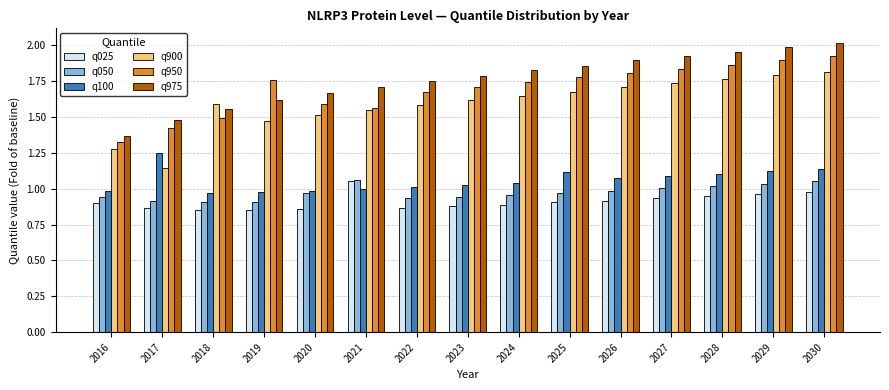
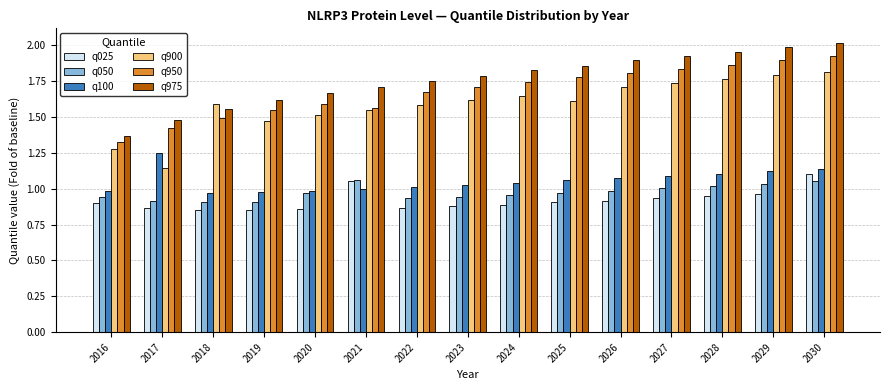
  {
    "q025": {
      "2016": 0.90,
      "2017": 0.87,
      "2018": 0.85,
      "2019": 0.85,
      "2020": 0.86,
      "2021": 1.06,
      "2022": 0.87,
      "2023": 0.88,
      "2024": 0.89,
      "2025": 0.91,
      "2026": 0.92,
      "2027": 0.93,
      "2028": 0.95,
      "2029": 0.96,
-     "2030": 0.98
+     "2030": 1.10
    },
    "q050": {
      "2016": 0.94,
      "2017": 0.92,
      "2018": 0.91,
      "2019": 0.90,
      "2020": 0.97,
      "2021": 1.06,
      "2022": 0.93,
      "2023": 0.94,
      "2024": 0.96,
      "2025": 0.97,
      "2026": 0.99,
      "2027": 1.00,
      "2028": 1.02,
      "2029": 1.04,
      "2030": 1.05
    },
    "q100": {
      "2016": 0.98,
      "2017": 1.25,
      "2018": 0.97,
      "2019": 0.97,
      "2020": 0.99,
      "2021": 1.00,
      "2022": 1.01,
      "2023": 1.03,
      "2024": 1.04,
-     "2025": 1.12,
+     "2025": 1.06,
      "2026": 1.07,
      "2027": 1.09,
      "2028": 1.10,
      "2029": 1.12,
      "2030": 1.14
    },
    "q900": {
      "2016": 1.28,
      "2017": 1.15,
      "2018": 1.59,
      "2019": 1.47,
      "2020": 1.51,
      "2021": 1.55,
      "2022": 1.58,
      "2023": 1.62,
      "2024": 1.65,
-     "2025": 1.68,
+     "2025": 1.61,
      "2026": 1.71,
      "2027": 1.74,
      "2028": 1.76,
      "2029": 1.79,
      "2030": 1.81
    },
    "q950": {
      "2016": 1.32,
      "2017": 1.42,
      "2018": 1.49,
-     "2019": 1.76,
+     "2019": 1.55,
      "2020": 1.59,
      "2021": 1.56,
      "2022": 1.67,
      "2023": 1.71,
      "2024": 1.75,
      "2025": 1.78,
      "2026": 1.81,
      "2027": 1.84,
      "2028": 1.86,
      "2029": 1.89,
      "2030": 1.92
    },
    "q975": {
      "2016": 1.37,
      "2017": 1.48,
      "2018": 1.56,
      "2019": 1.62,
      "2020": 1.66,
      "2021": 1.71,
      "2022": 1.75,
      "2023": 1.78,
      "2024": 1.82,
      "2025": 1.86,
      "2026": 1.90,
      "2027": 1.92,
      "2028": 1.95,
      "2029": 1.99,
      "2030": 2.02
    }
  }
